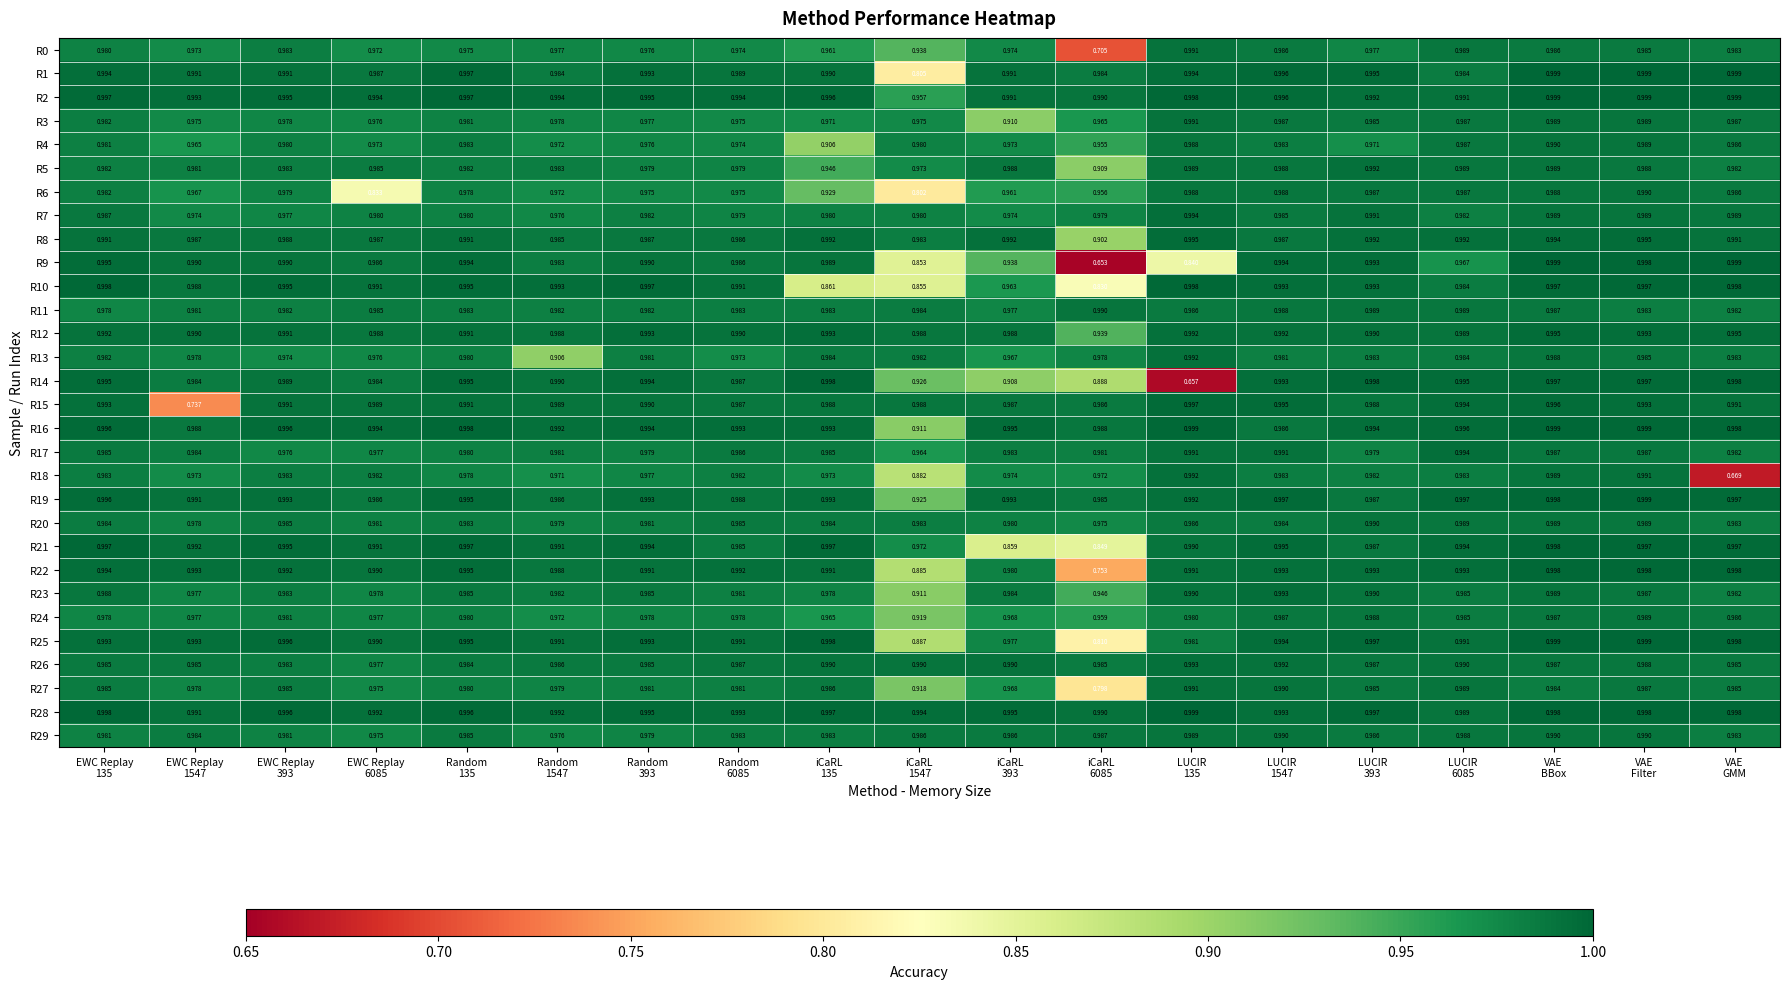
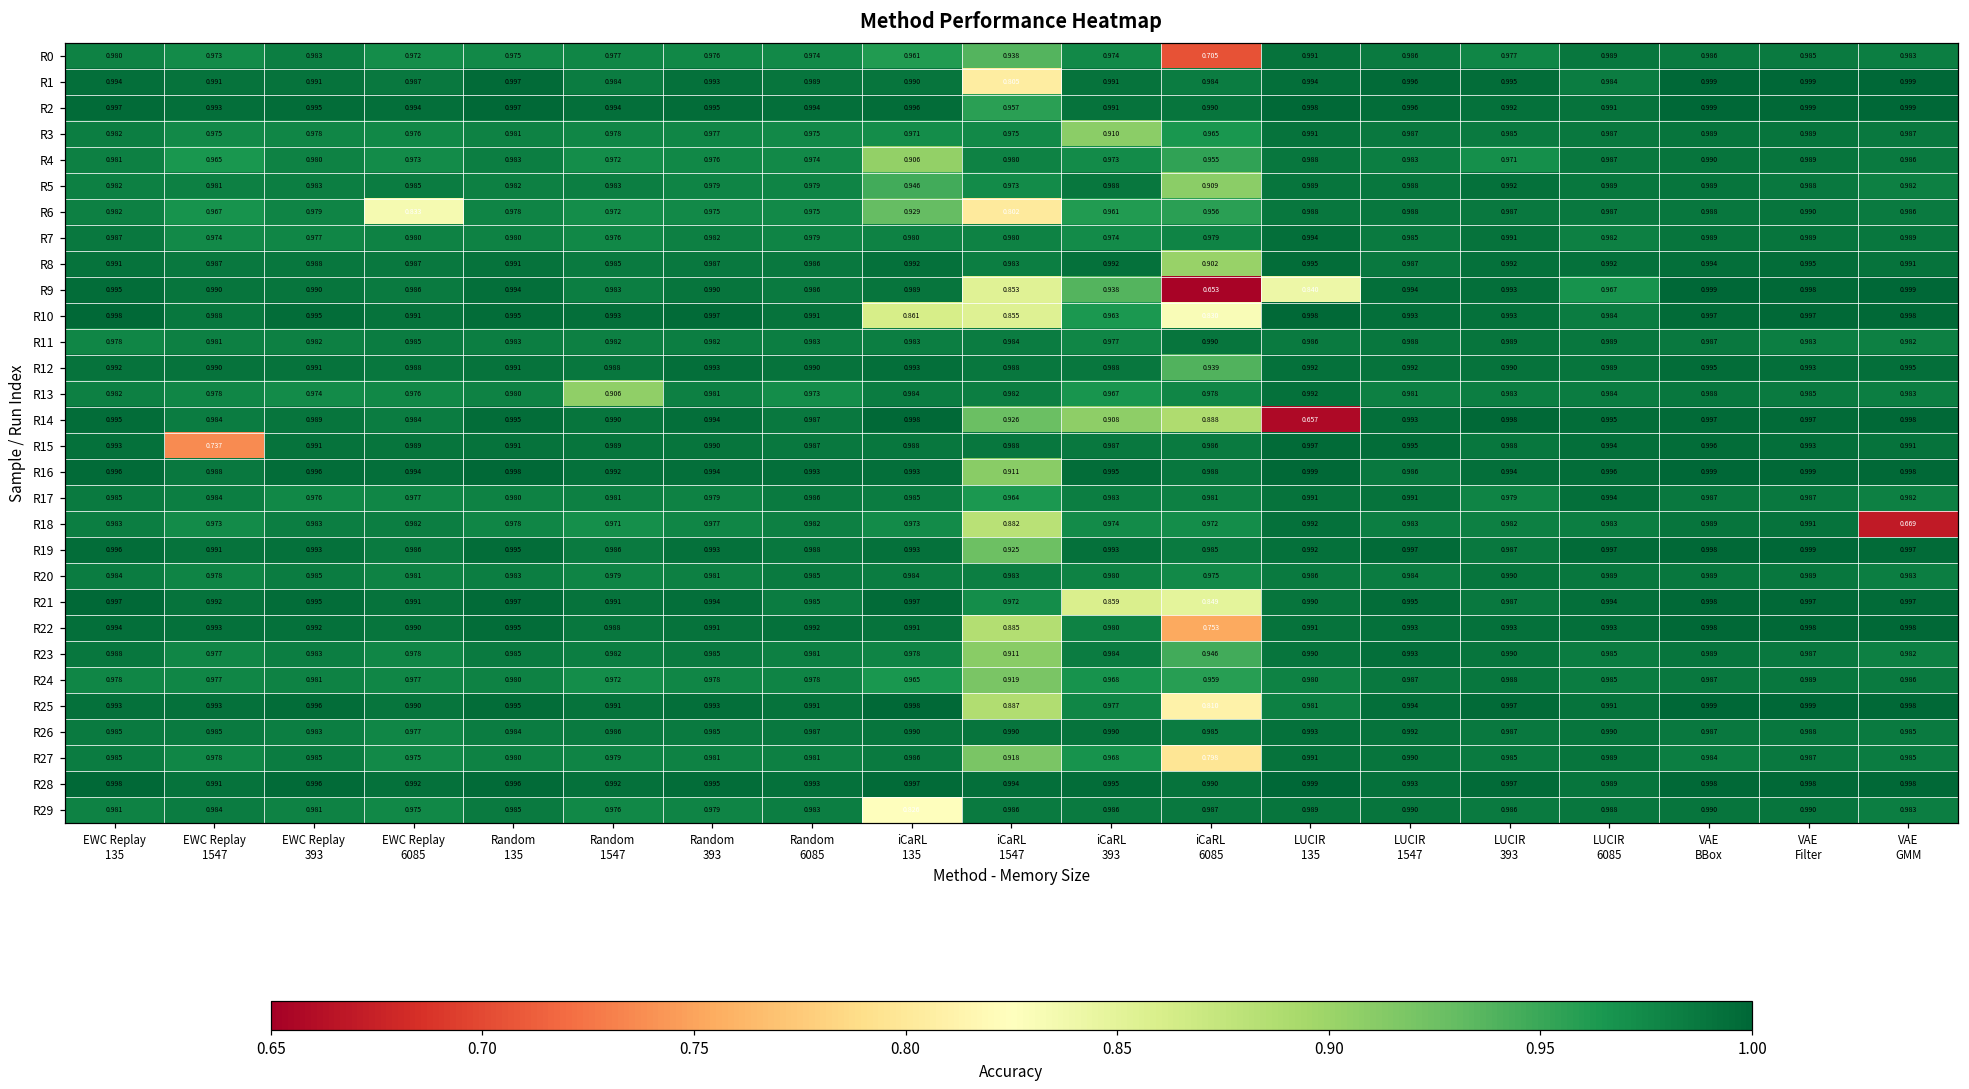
  {
    "R29": {
      "EWC Replay 135": 0.981,
      "EWC Replay 1547": 0.984,
      "EWC Replay 393": 0.981,
      "EWC Replay 6085": 0.975,
      "Random 135": 0.985,
      "Random 1547": 0.976,
      "Random 393": 0.979,
      "Random 6085": 0.983,
-     "iCaRL 135": 0.983,
+     "iCaRL 135": 0.826,
      "iCaRL 1547": 0.986,
      "iCaRL 393": 0.986,
      "iCaRL 6085": 0.987,
      "LUCIR 135": 0.989,
      "LUCIR 1547": 0.990,
      "LUCIR 393": 0.986,
      "LUCIR 6085": 0.988,
      "VAE BBox": 0.990,
      "VAE Filter": 0.990,
      "VAE GMM": 0.983
    }
  }
